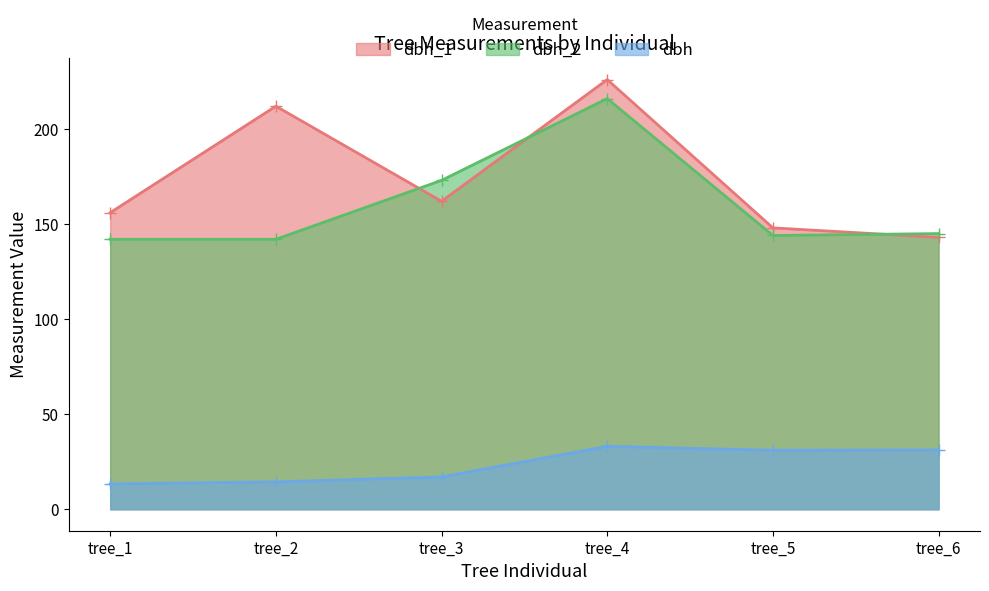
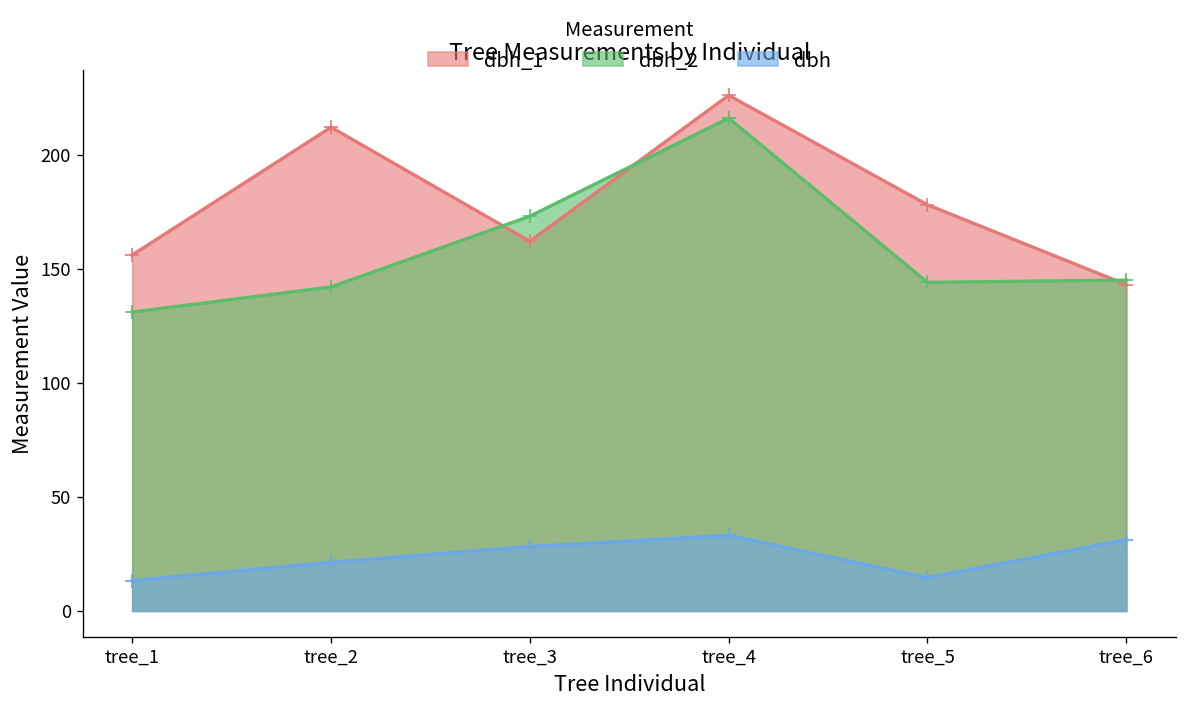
  {
    "dbh_1": {
      "tree_1": 156,
      "tree_2": 212,
      "tree_3": 162,
      "tree_4": 226,
-     "tree_5": 148,
+     "tree_5": 178,
      "tree_6": 143
    },
    "dbh_2": {
-     "tree_1": 142,
+     "tree_1": 131,
      "tree_2": 142,
      "tree_3": 173,
      "tree_4": 216,
      "tree_5": 144,
      "tree_6": 145
    },
    "dbh": {
      "tree_1": 13,
-     "tree_2": 14,
-     "tree_3": 17,
+     "tree_2": 21,
+     "tree_3": 28,
      "tree_4": 33,
-     "tree_5": 31,
+     "tree_5": 15,
      "tree_6": 31
    }
  }
